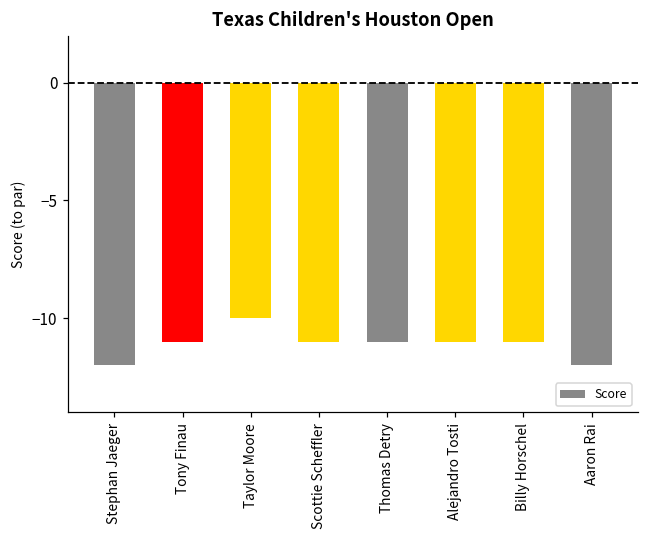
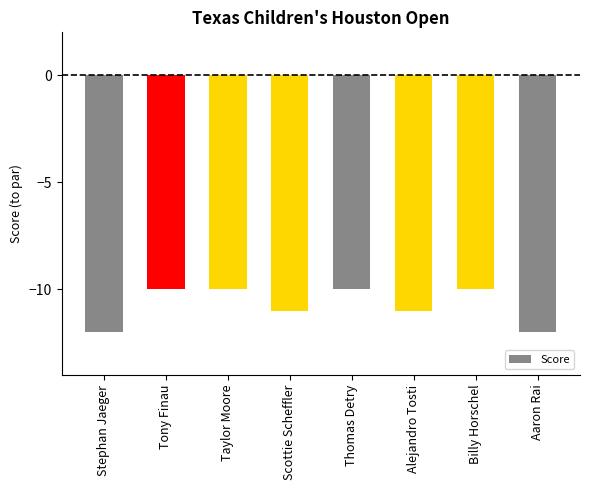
  {
    "Stephan Jaeger": -12,
-   "Tony Finau": -11,
+   "Tony Finau": -10,
    "Taylor Moore": -10,
    "Scottie Scheffler": -11,
-   "Thomas Detry": -11,
+   "Thomas Detry": -10,
    "Alejandro Tosti": -11,
-   "Billy Horschel": -11,
+   "Billy Horschel": -10,
    "Aaron Rai": -12
  }
